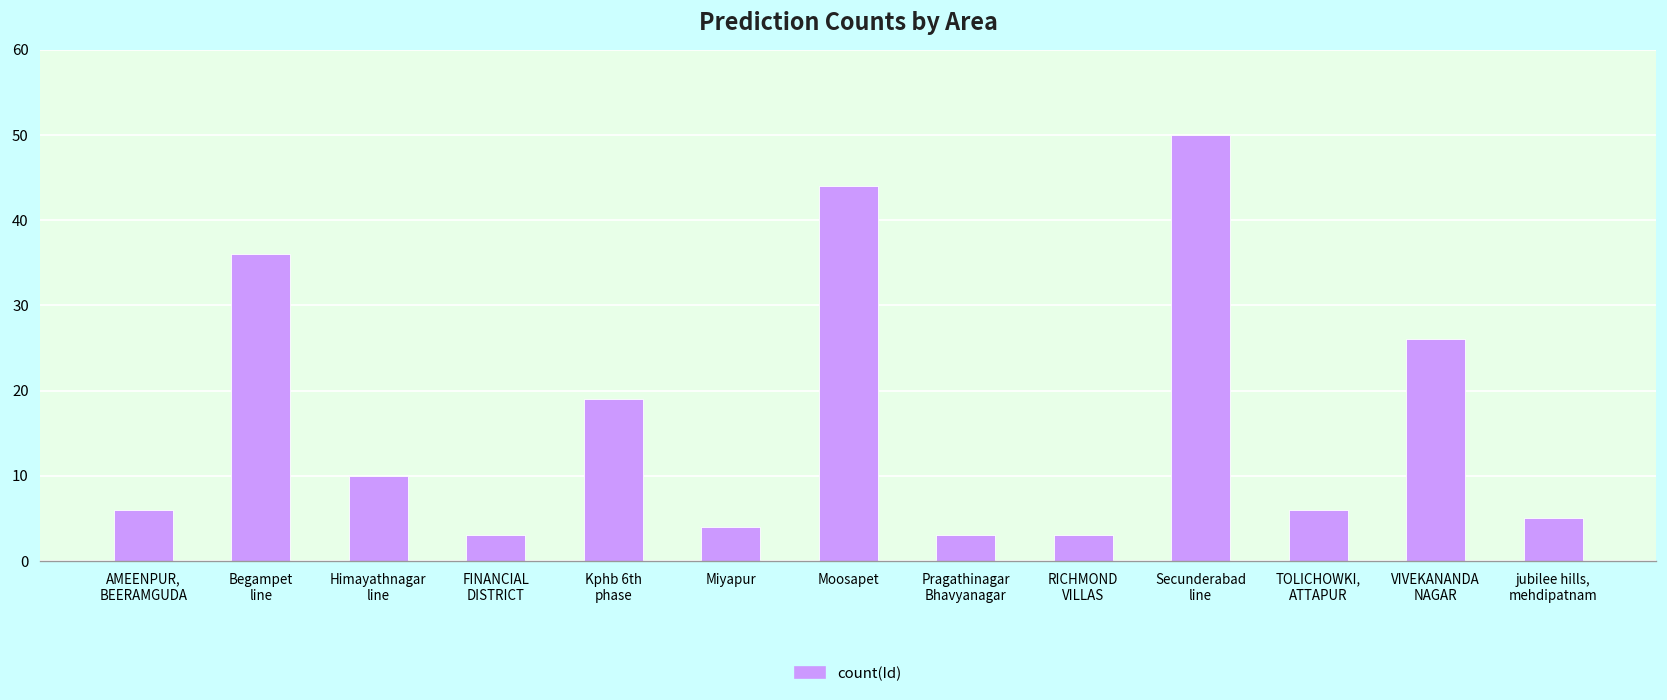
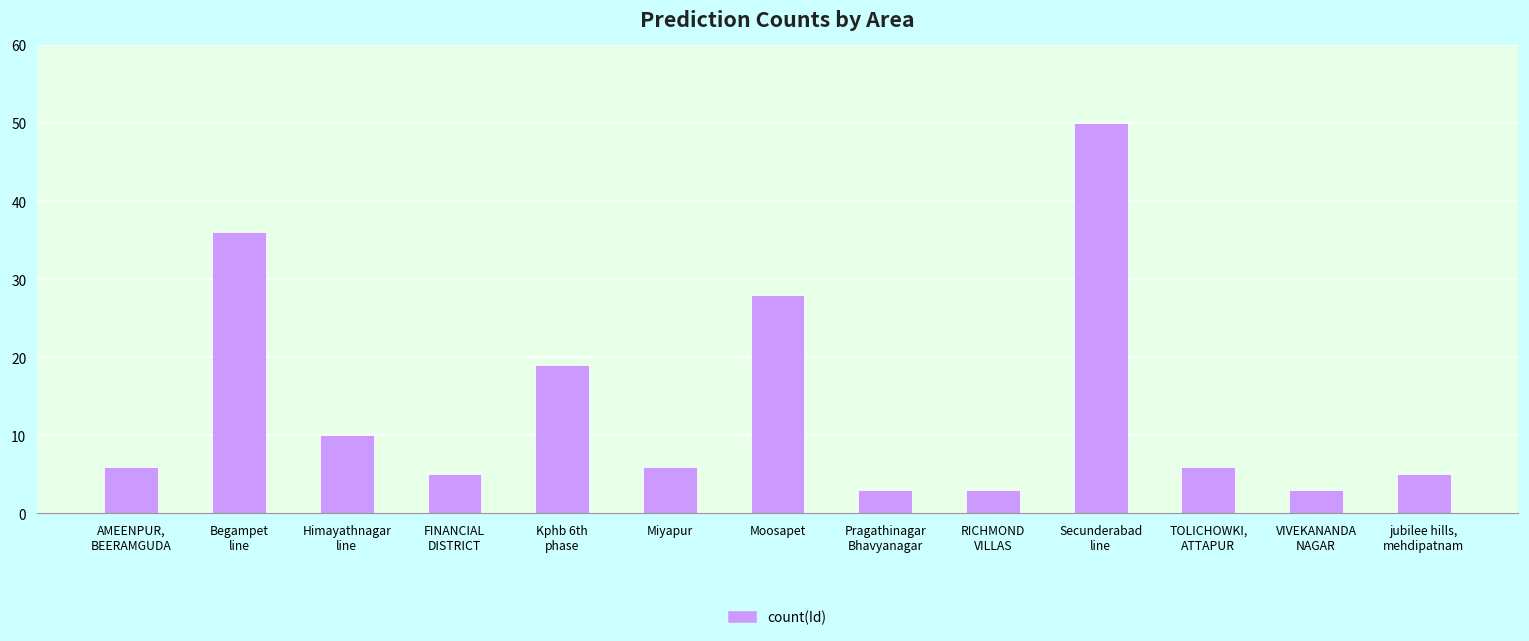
  {
    "AMEENPUR, BEERAMGUDA": 6,
    "Begampet line": 36,
    "Himayathnagar line": 10,
-   "FINANCIAL DISTRICT": 3,
+   "FINANCIAL DISTRICT": 5,
    "Kphb 6th phase": 19,
-   "Miyapur": 4,
-   "Moosapet": 44,
+   "Miyapur": 6,
+   "Moosapet": 28,
    "Pragathinagar Bhavyanagar": 3,
    "RICHMOND VILLAS": 3,
    "Secunderabad line": 50,
    "TOLICHOWKI, ATTAPUR": 6,
-   "VIVEKANANDA NAGAR": 26,
+   "VIVEKANANDA NAGAR": 3,
    "jubilee hills, mehdipatnam": 5
  }
